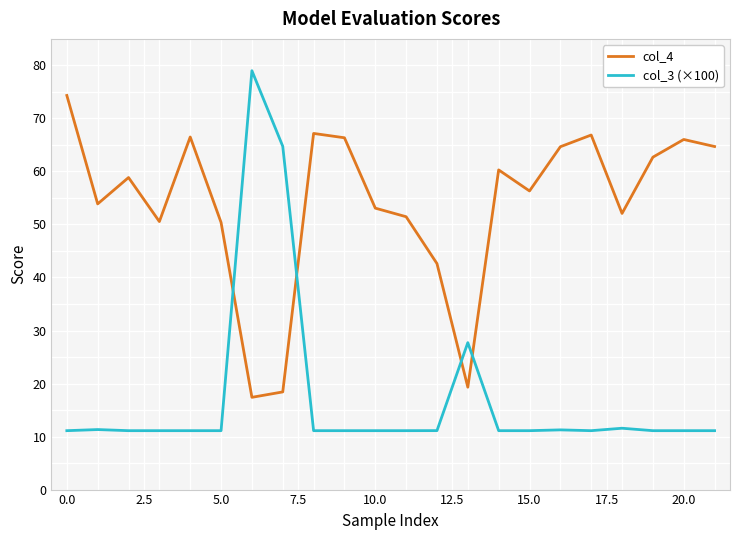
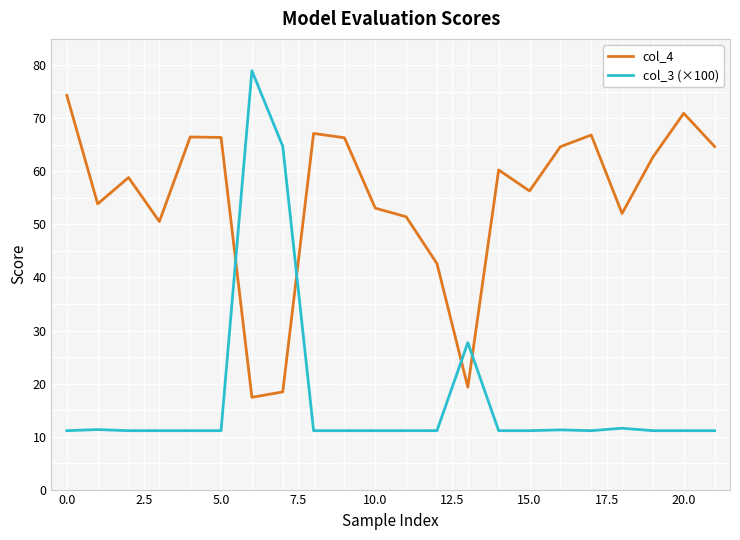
  {
    "col_4": {
      "0.0": 74,
-     "5.0": 50,
+     "5.0": 66,
      "10.0": 53,
      "15.0": 56,
-     "20.0": 66
+     "20.0": 71
    },
    "col_3 (×100)": {
      "0.0": 11,
      "5.0": 11,
      "10.0": 11,
      "15.0": 11,
      "20.0": 11
    }
  }
